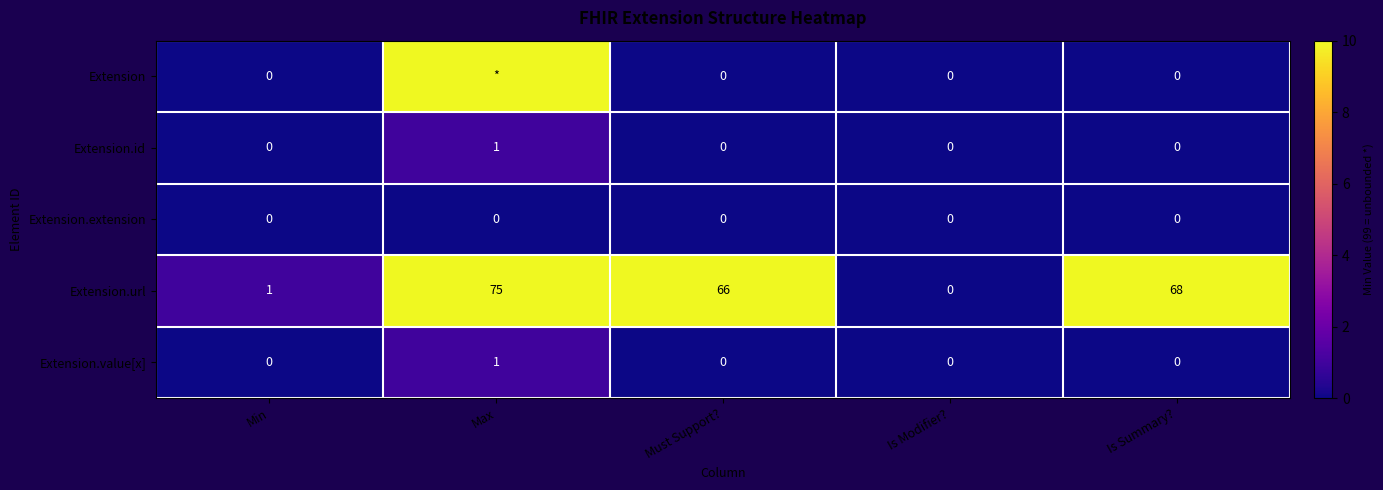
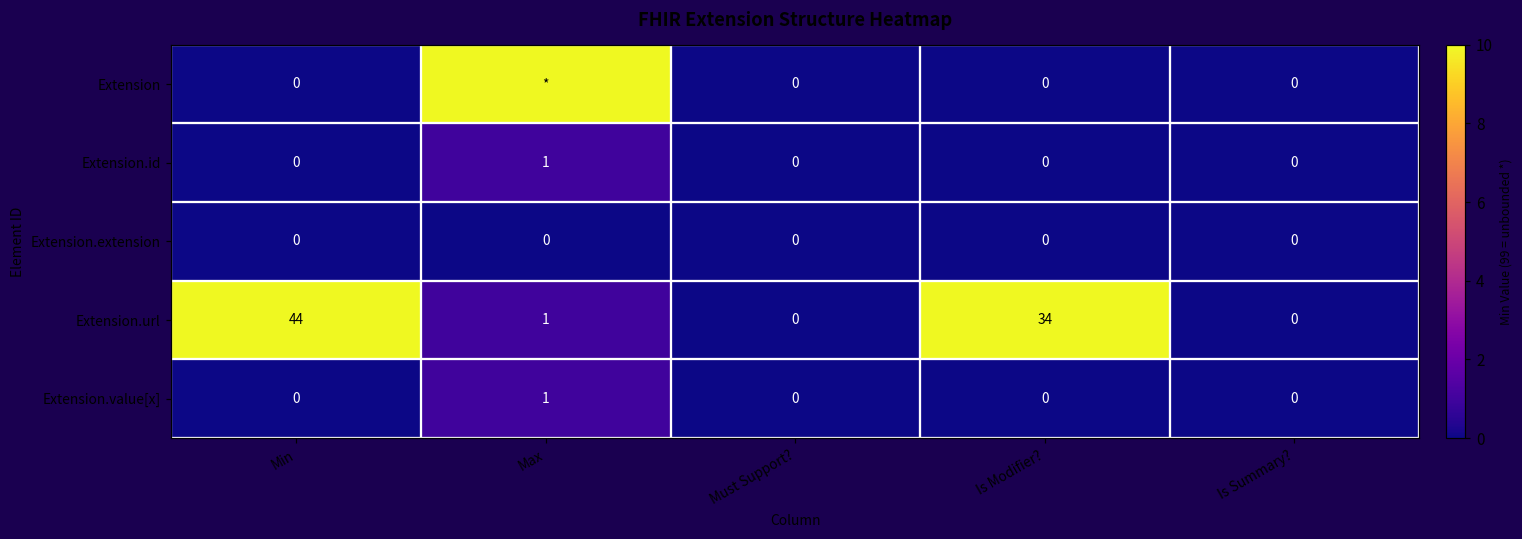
  {
    "Extension": {
      "Min": 0,
      "Must Support?": 0,
      "Is Modifier?": 0,
      "Is Summary?": 0
    },
    "Extension.id": {
      "Min": 0,
      "Max": 1,
      "Must Support?": 0,
      "Is Modifier?": 0,
      "Is Summary?": 0
    },
    "Extension.extension": {
      "Min": 0,
      "Max": 0,
      "Must Support?": 0,
      "Is Modifier?": 0,
      "Is Summary?": 0
    },
    "Extension.url": {
-     "Min": 1,
-     "Max": 75,
-     "Must Support?": 66,
-     "Is Modifier?": 0,
-     "Is Summary?": 68
+     "Min": 44,
+     "Max": 1,
+     "Must Support?": 0,
+     "Is Modifier?": 34,
+     "Is Summary?": 0
    },
    "Extension.value[x]": {
      "Min": 0,
      "Max": 1,
      "Must Support?": 0,
      "Is Modifier?": 0,
      "Is Summary?": 0
    }
  }
